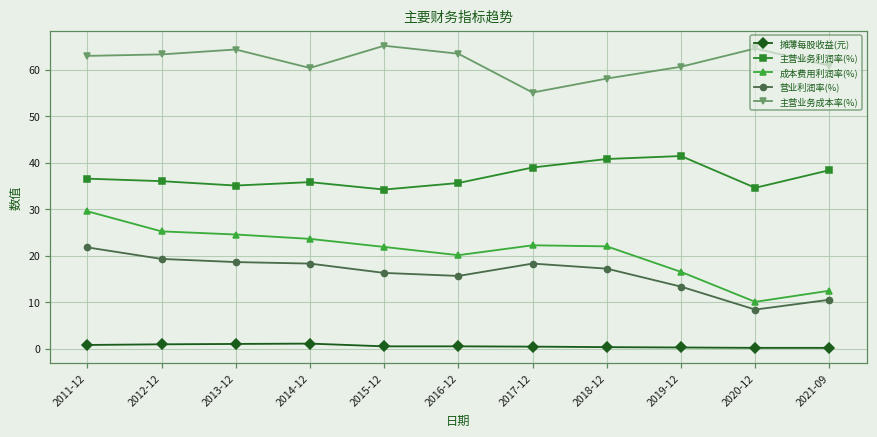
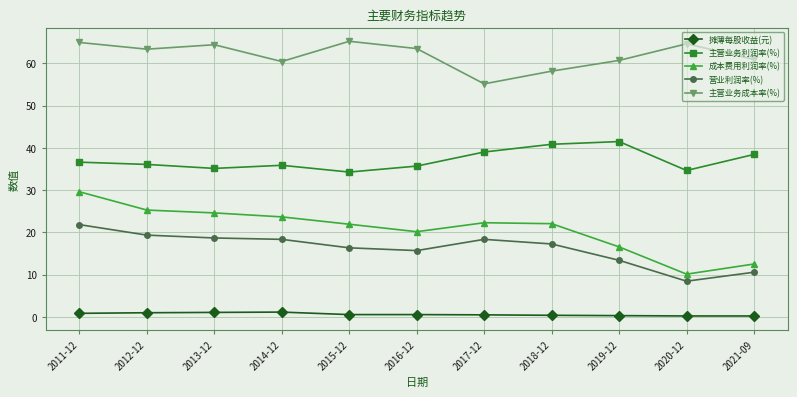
  {
    "主营业务成本率(%)": {
-     "2011-12": 63,
+     "2011-12": 65,
      "2012-12": 63,
      "2013-12": 64,
      "2014-12": 60,
      "2015-12": 65,
      "2016-12": 63,
      "2017-12": 55,
      "2018-12": 58,
      "2019-12": 61
    }
  }
